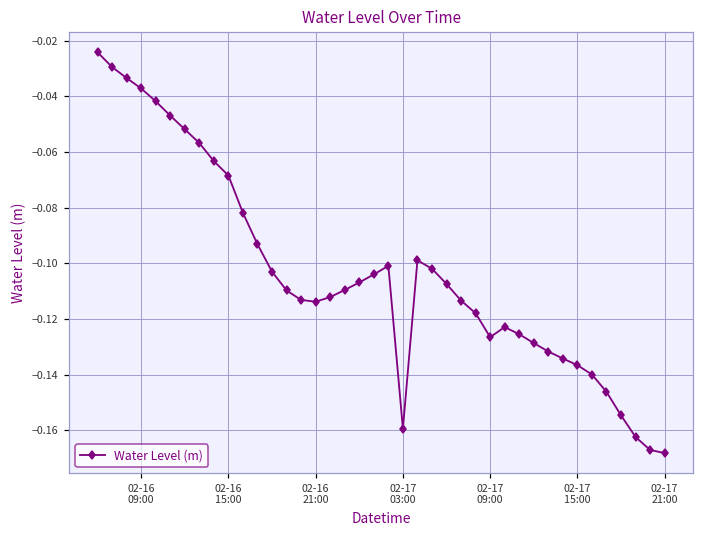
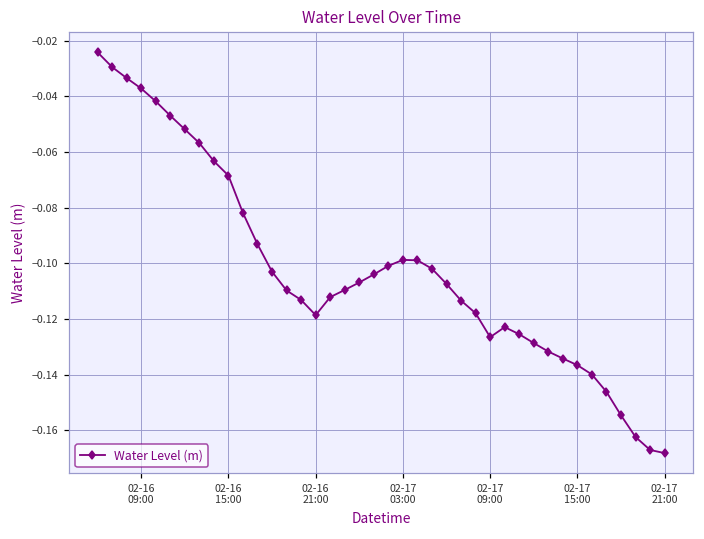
  {
    "02-16 09:00": -0.037,
    "02-16 15:00": -0.068,
-   "02-16 21:00": -0.114,
-   "02-17 03:00": -0.159,
+   "02-16 21:00": -0.119,
+   "02-17 03:00": -0.099,
    "02-17 09:00": -0.127,
    "02-17 15:00": -0.137,
    "02-17 21:00": -0.168
  }
